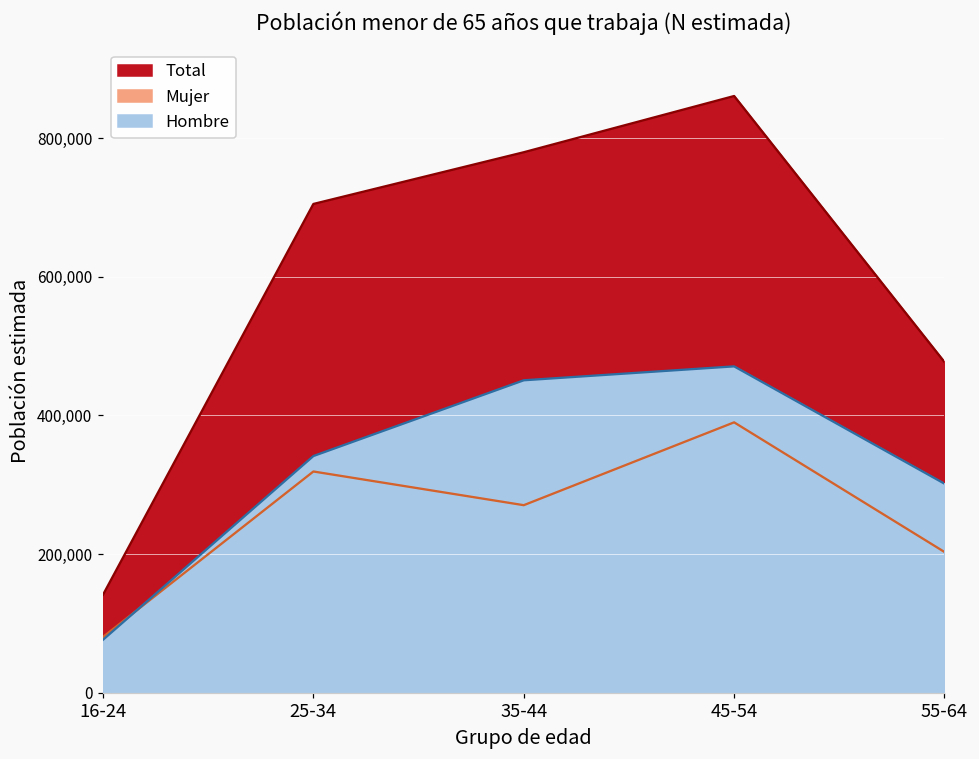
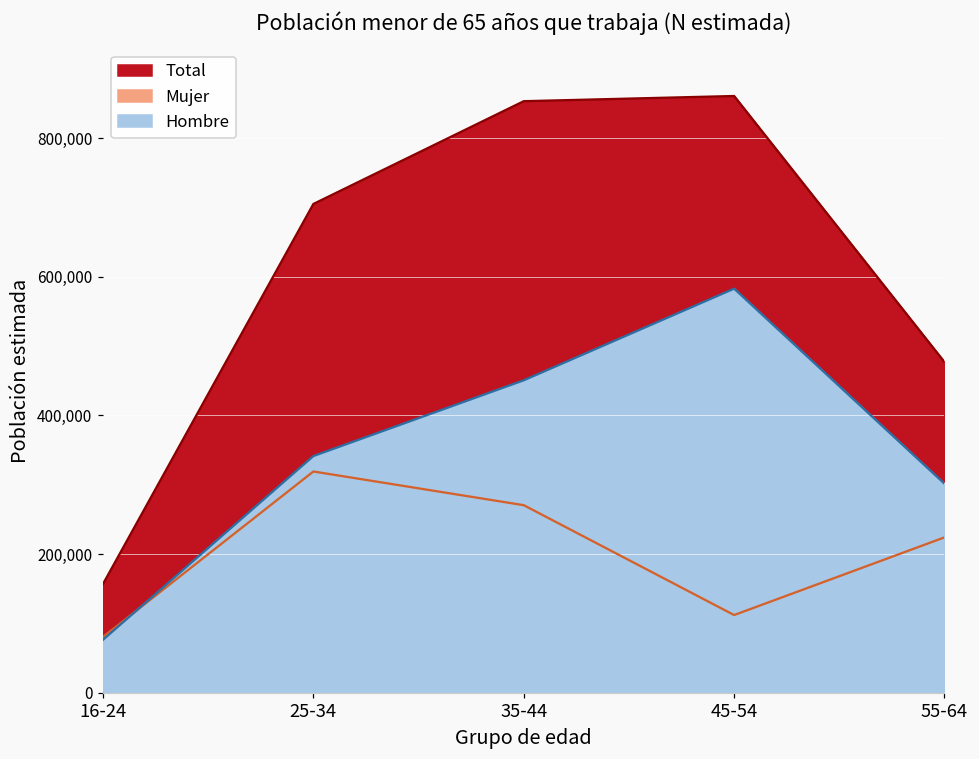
  {
    "Total": {
-     "16-24": "140,000",
+     "16-24": "160,000",
      "25-34": "710,000",
-     "35-44": "780,000",
+     "35-44": "850,000",
      "45-54": "860,000",
      "55-64": "480,000"
    },
    "Mujer": {
      "16-24": "80,000",
      "25-34": "320,000",
      "35-44": "270,000",
-     "45-54": "390,000",
-     "55-64": "200,000"
+     "45-54": "110,000",
+     "55-64": "220,000"
    },
    "Hombre": {
      "16-24": "80,000",
      "25-34": "340,000",
      "35-44": "450,000",
-     "45-54": "470,000",
+     "45-54": "580,000",
      "55-64": "300,000"
    }
  }
